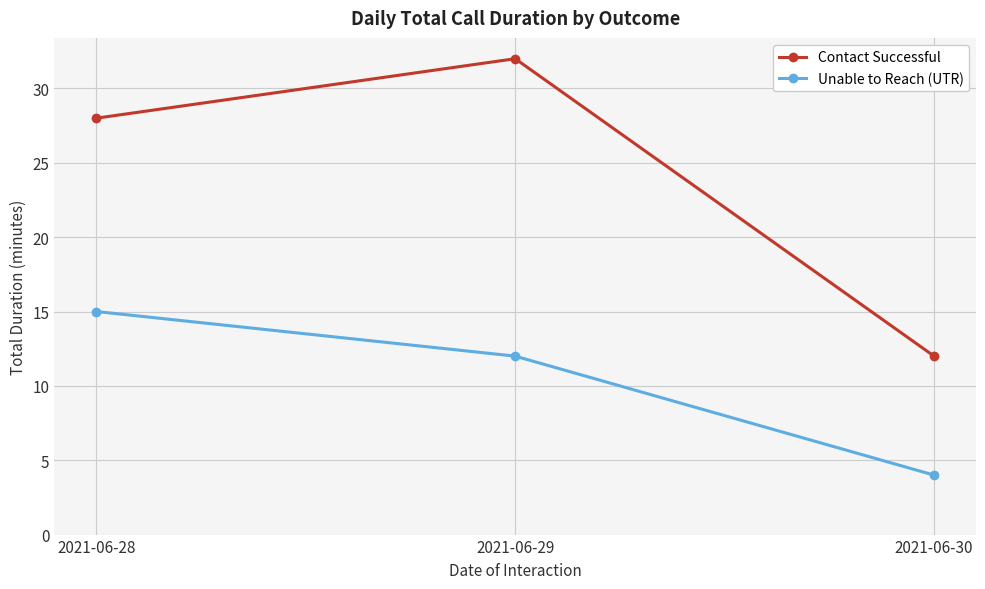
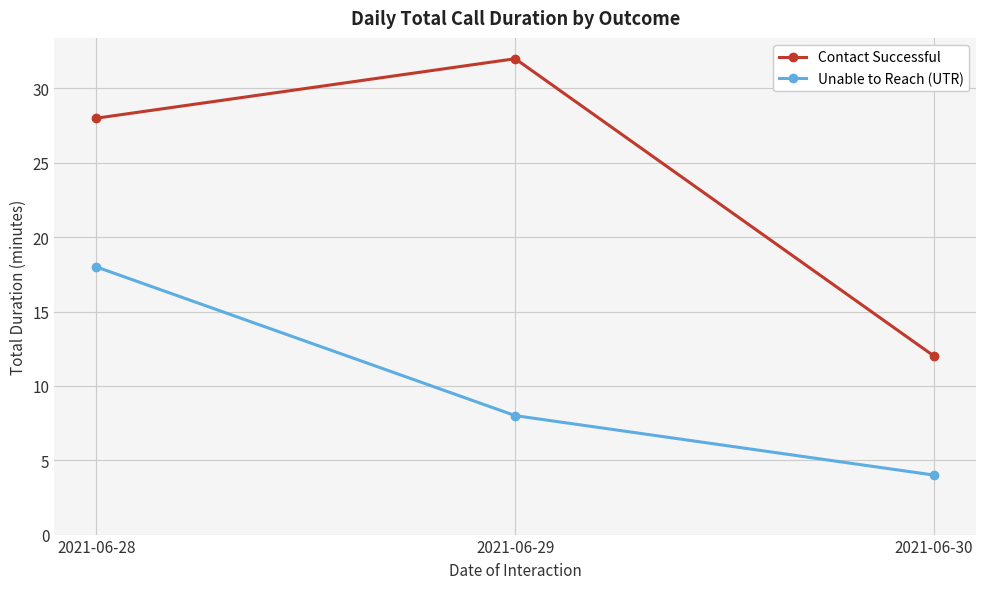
  {
    "Contact Successful": {
      "2021-06-28": 28,
      "2021-06-29": 32,
      "2021-06-30": 12
    },
    "Unable to Reach (UTR)": {
-     "2021-06-28": 15,
-     "2021-06-29": 12,
+     "2021-06-28": 18,
+     "2021-06-29": 8,
      "2021-06-30": 4
    }
  }
